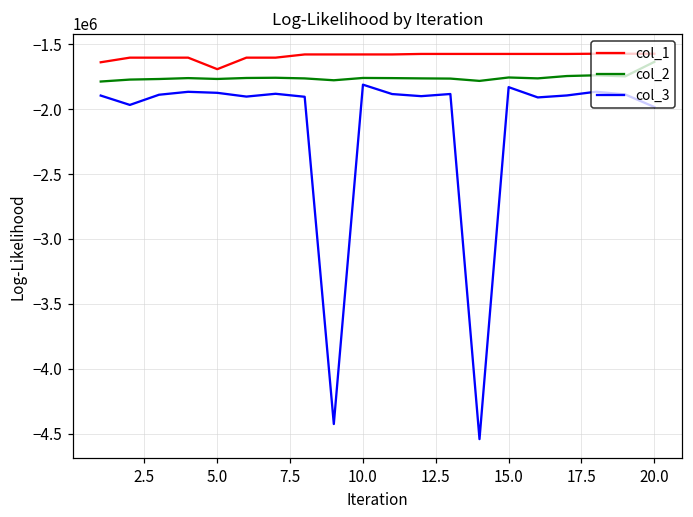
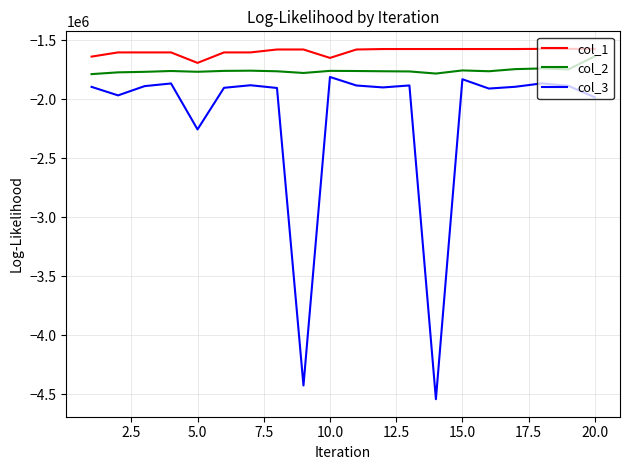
  {
    "col_1": {
      "5.0": -1690000,
-     "10.0": -1580000,
+     "10.0": -1650000,
      "15.0": -1580000
    },
    "col_2": {
      "5.0": -1770000,
      "10.0": -1760000,
      "15.0": -1760000
    },
    "col_3": {
-     "5.0": -1870000,
+     "5.0": -2260000,
      "10.0": -1810000,
      "15.0": -1830000
    }
  }
